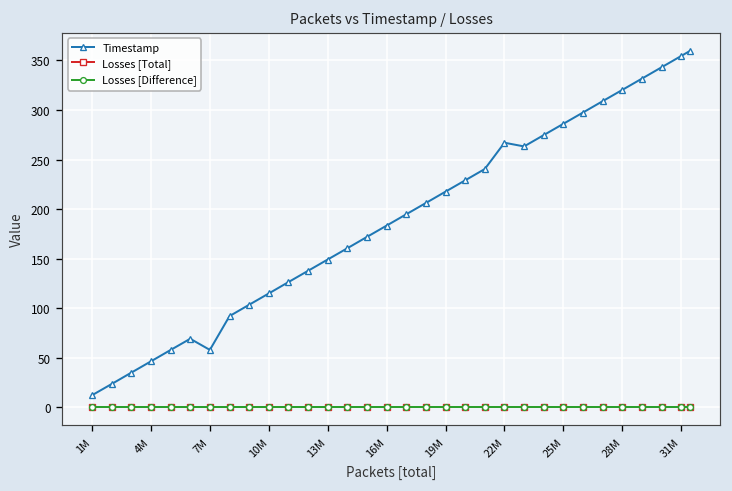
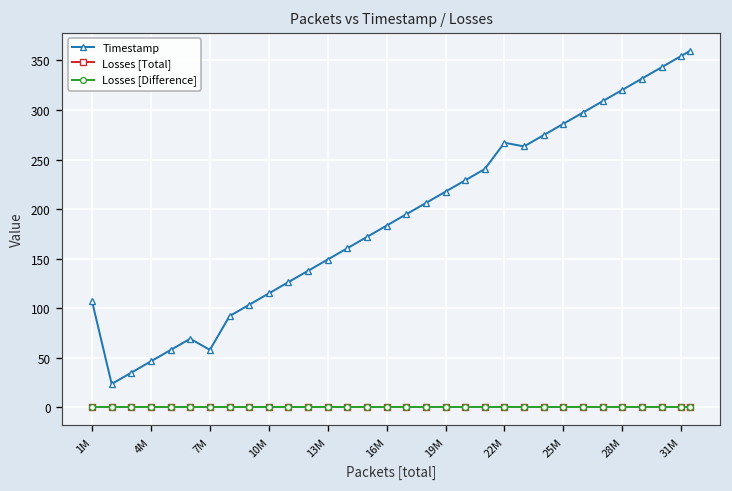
  {
    "Timestamp": {
-     "1M": 10,
+     "1M": 110,
      "4M": 50,
      "7M": 60,
      "10M": 110,
      "13M": 150,
      "16M": 180,
      "19M": 220,
      "22M": 270,
      "25M": 290,
      "28M": 320,
      "31M": 350
    },
    "Losses [Difference]": {
      "1M": 0,
      "4M": 0,
      "7M": 0,
      "10M": 0,
      "13M": 0,
      "16M": 0,
      "19M": 0,
      "22M": 0,
      "25M": 0,
      "28M": 0,
      "31M": 0
    }
  }
